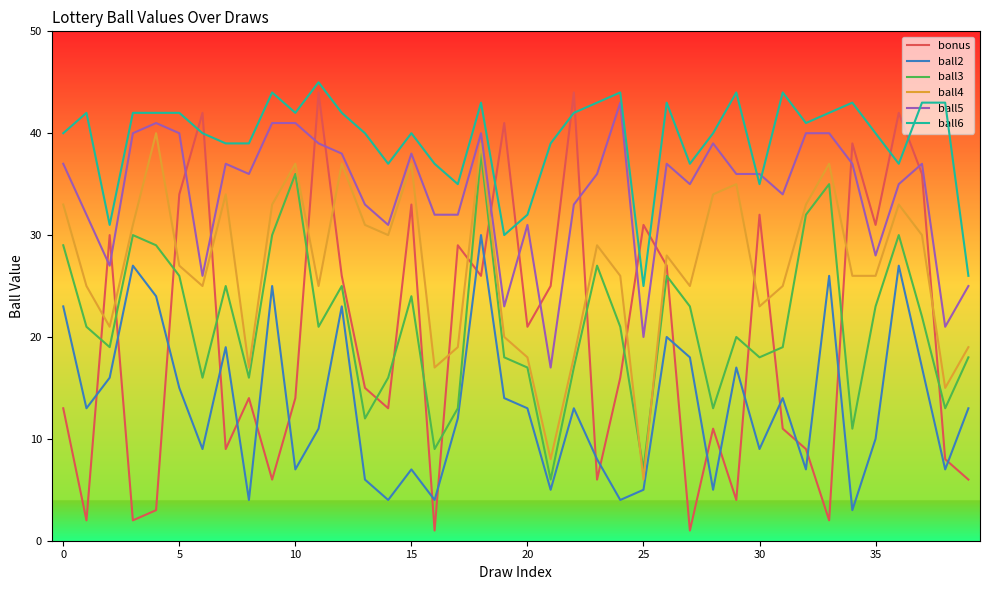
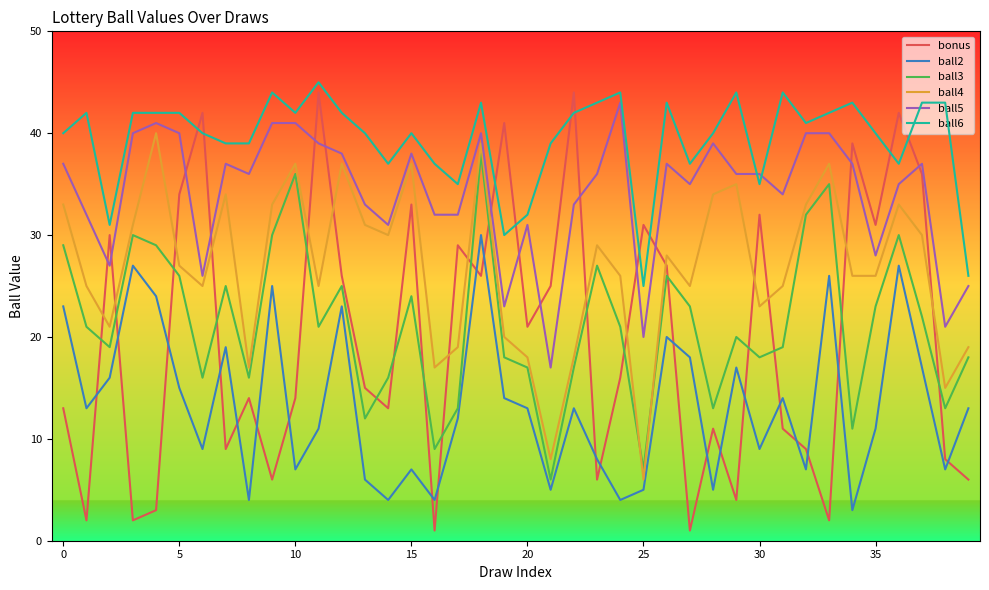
  {
    "bonus": {
      "0": 13,
      "5": 34,
      "10": 14,
      "15": 33,
      "20": 21,
      "25": 31,
      "30": 32,
      "35": 31
    },
    "ball2": {
      "0": 23,
      "5": 15,
      "10": 7,
      "15": 7,
      "20": 13,
      "25": 5,
      "30": 9,
-     "35": 10
+     "35": 11
    },
    "ball3": {
      "0": 29,
      "5": 26,
      "10": 36,
      "15": 24,
      "20": 17,
      "25": 7,
      "30": 18,
      "35": 23
    },
    "ball4": {
      "0": 33,
      "5": 27,
      "10": 37,
      "15": 37,
      "20": 18,
      "25": 6,
      "30": 23,
      "35": 26
    },
    "ball5": {
      "0": 37,
      "5": 40,
      "10": 41,
      "15": 38,
      "20": 31,
      "25": 20,
      "30": 36,
      "35": 28
    },
    "ball6": {
      "0": 40,
      "5": 42,
      "10": 42,
      "15": 40,
      "20": 32,
      "25": 25,
      "30": 35,
      "35": 40
    }
  }
